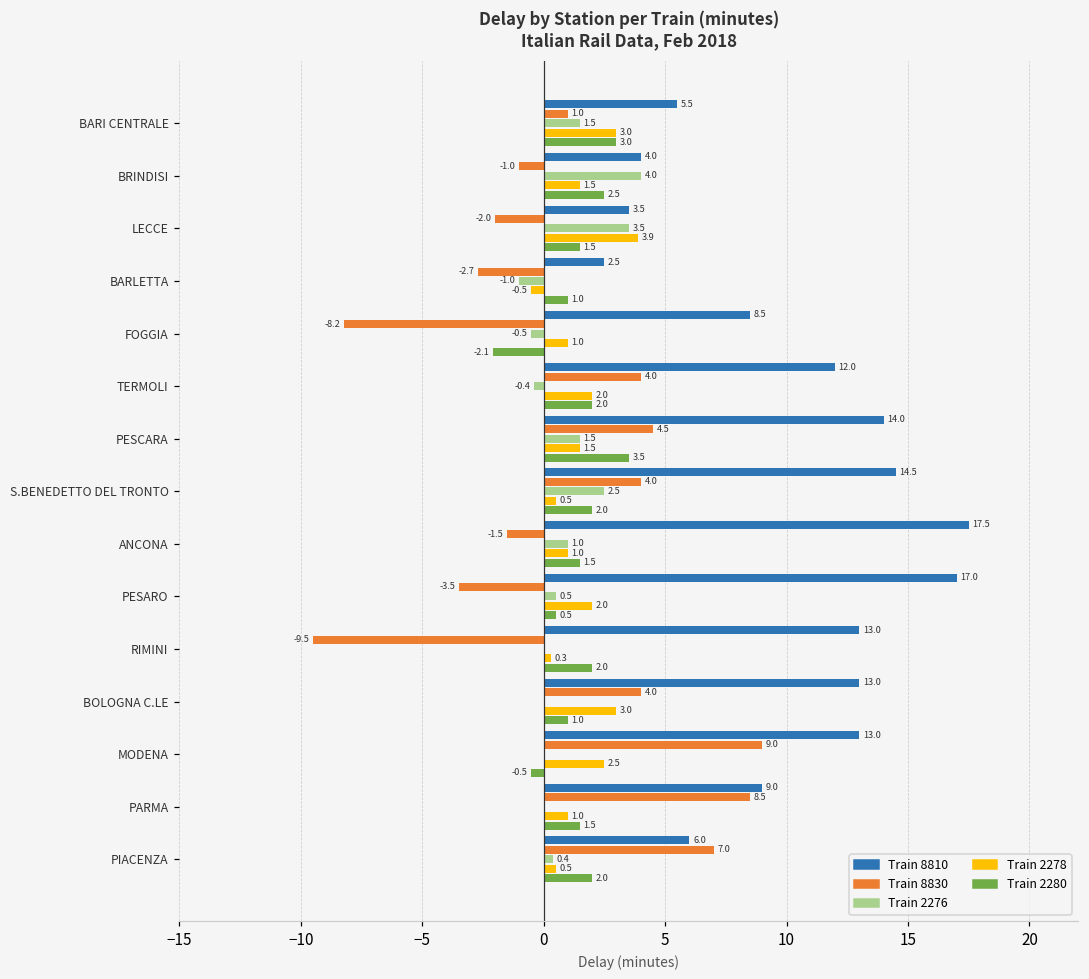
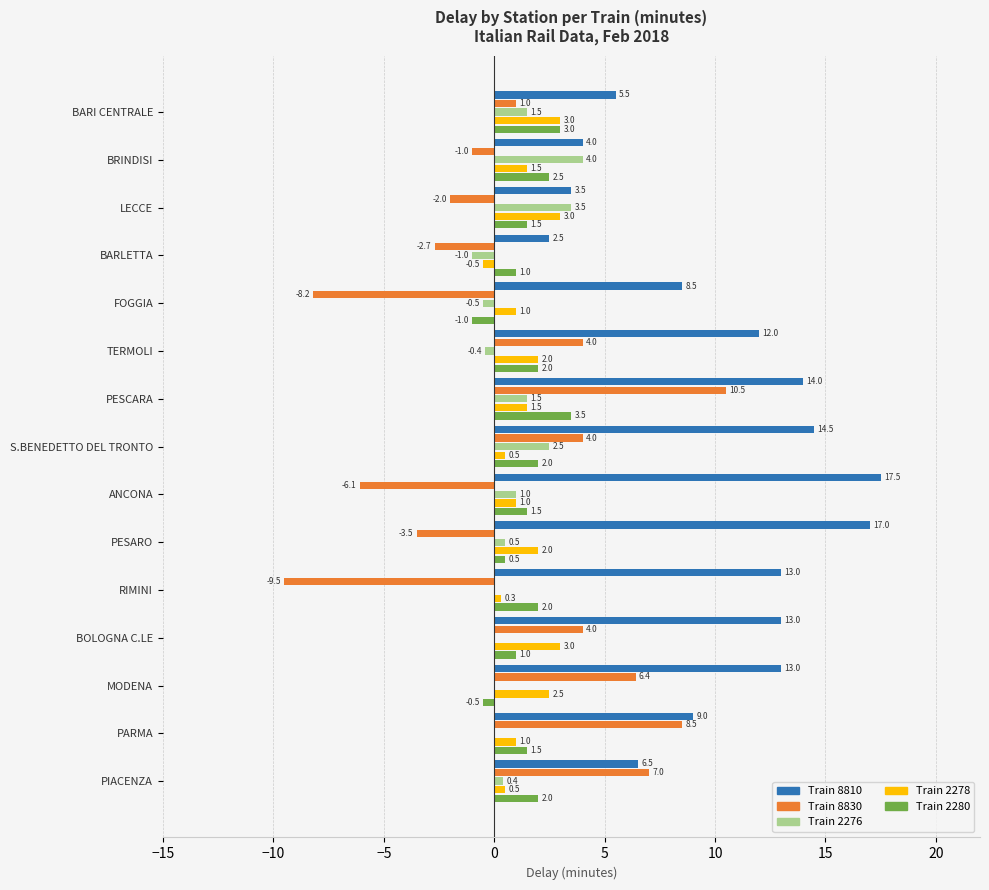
  {
    "Train 8810": {
      "BARI CENTRALE": 5.5,
      "BRINDISI": 4.0,
      "LECCE": 3.5,
      "BARLETTA": 2.5,
      "FOGGIA": 8.5,
      "TERMOLI": 12.0,
      "PESCARA": 14.0,
      "S.BENEDETTO DEL TRONTO": 14.5,
      "ANCONA": 17.5,
      "PESARO": 17.0,
      "RIMINI": 13.0,
      "BOLOGNA C.LE": 13.0,
      "MODENA": 13.0,
      "PARMA": 9.0,
-     "PIACENZA": 6.0
+     "PIACENZA": 6.5
    },
    "Train 8830": {
      "BARI CENTRALE": 1.0,
      "BRINDISI": -1.0,
      "LECCE": -2.0,
      "BARLETTA": -2.7,
      "FOGGIA": -8.2,
      "TERMOLI": 4.0,
-     "PESCARA": 4.5,
+     "PESCARA": 10.5,
      "S.BENEDETTO DEL TRONTO": 4.0,
-     "ANCONA": -1.5,
+     "ANCONA": -6.1,
      "PESARO": -3.5,
      "RIMINI": -9.5,
      "BOLOGNA C.LE": 4.0,
-     "MODENA": 9.0,
+     "MODENA": 6.4,
      "PARMA": 8.5,
      "PIACENZA": 7.0
    },
    "Train 2276": {
      "BARI CENTRALE": 1.5,
      "BRINDISI": 4.0,
      "LECCE": 3.5,
      "BARLETTA": -1.0,
      "FOGGIA": -0.5,
      "TERMOLI": -0.4,
      "PESCARA": 1.5,
      "S.BENEDETTO DEL TRONTO": 2.5,
      "ANCONA": 1.0,
      "PESARO": 0.5,
      "PIACENZA": 0.4
    },
    "Train 2278": {
      "BARI CENTRALE": 3.0,
      "BRINDISI": 1.5,
-     "LECCE": 3.9,
+     "LECCE": 3.0,
      "BARLETTA": -0.5,
      "FOGGIA": 1.0,
      "TERMOLI": 2.0,
      "PESCARA": 1.5,
      "S.BENEDETTO DEL TRONTO": 0.5,
      "ANCONA": 1.0,
      "PESARO": 2.0,
      "RIMINI": 0.3,
      "BOLOGNA C.LE": 3.0,
      "MODENA": 2.5,
      "PARMA": 1.0,
      "PIACENZA": 0.5
    },
    "Train 2280": {
      "BARI CENTRALE": 3.0,
      "BRINDISI": 2.5,
      "LECCE": 1.5,
      "BARLETTA": 1.0,
-     "FOGGIA": -2.1,
+     "FOGGIA": -1.0,
      "TERMOLI": 2.0,
      "PESCARA": 3.5,
      "S.BENEDETTO DEL TRONTO": 2.0,
      "ANCONA": 1.5,
      "PESARO": 0.5,
      "RIMINI": 2.0,
      "BOLOGNA C.LE": 1.0,
      "MODENA": -0.5,
      "PARMA": 1.5,
      "PIACENZA": 2.0
    }
  }
